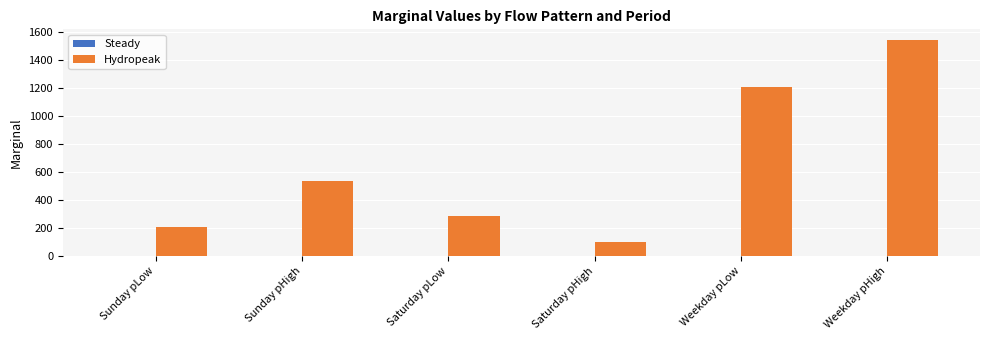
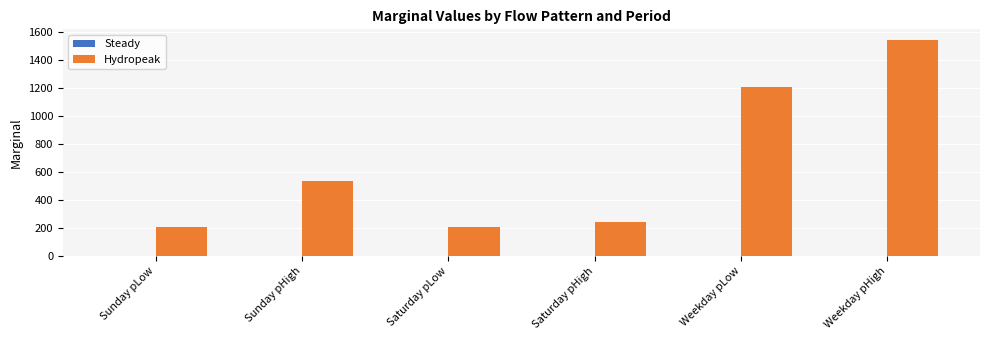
  {
    "Steady": {
      "Sunday pLow": 0,
      "Sunday pHigh": 0,
      "Saturday pLow": 0,
      "Saturday pHigh": 0,
      "Weekday pLow": 0,
      "Weekday pHigh": 0
    },
    "Hydropeak": {
      "Sunday pLow": 210,
      "Sunday pHigh": 530,
-     "Saturday pLow": 280,
-     "Saturday pHigh": 100,
+     "Saturday pLow": 210,
+     "Saturday pHigh": 240,
      "Weekday pLow": 1210,
      "Weekday pHigh": 1540
    }
  }
